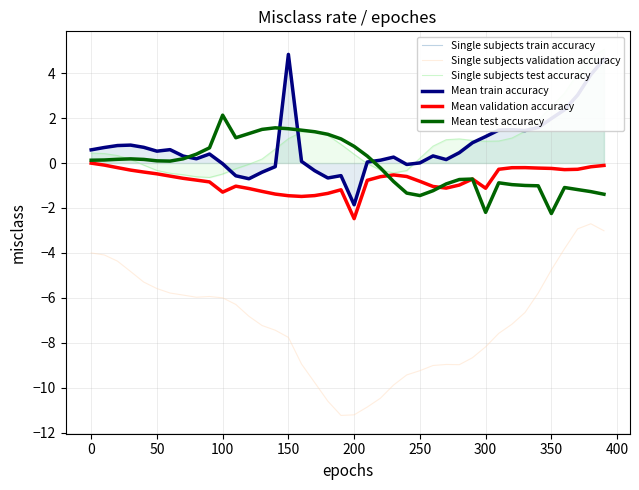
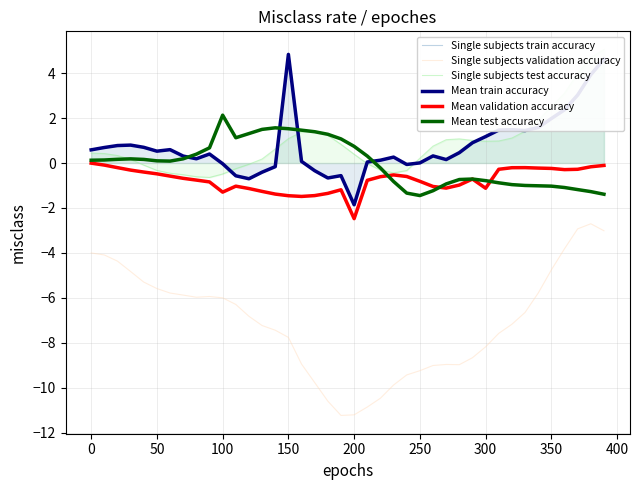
  {
    "Mean train accuracy": {
      "200": -1.9
    },
    "Mean validation accuracy": {
      "0": 0.0,
      "50": -0.5,
      "100": -1.3,
      "150": -1.5,
      "200": -2.5,
      "250": -0.8,
      "300": -1.1,
      "350": -0.2
    },
    "Mean test accuracy": {
      "0": 0.1,
      "100": 2.1,
      "150": 1.5,
      "200": 0.7,
      "250": -1.4,
-     "300": -2.2,
-     "350": -2.2
+     "300": -0.8,
+     "350": -1.0
    }
  }
